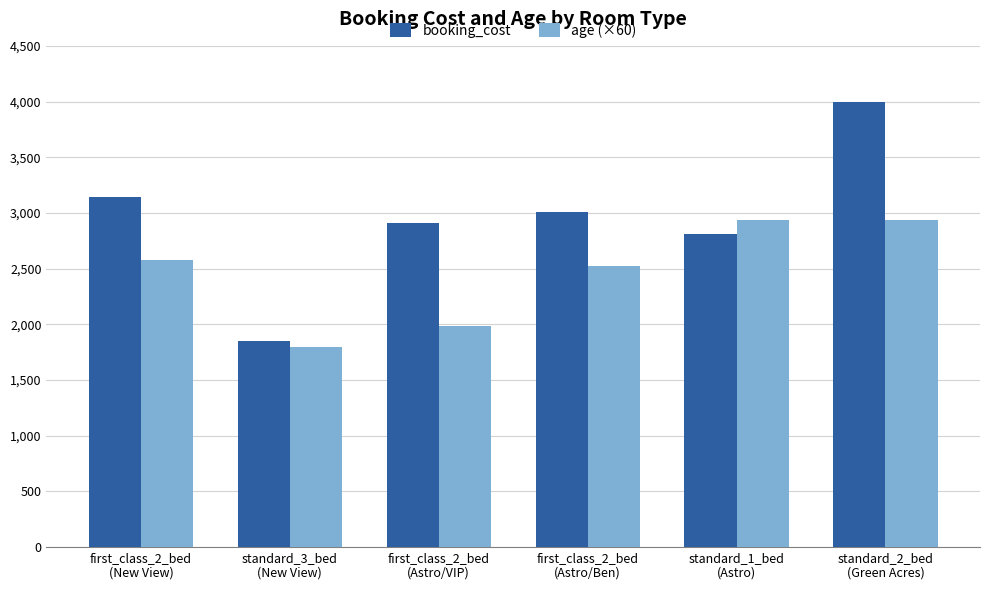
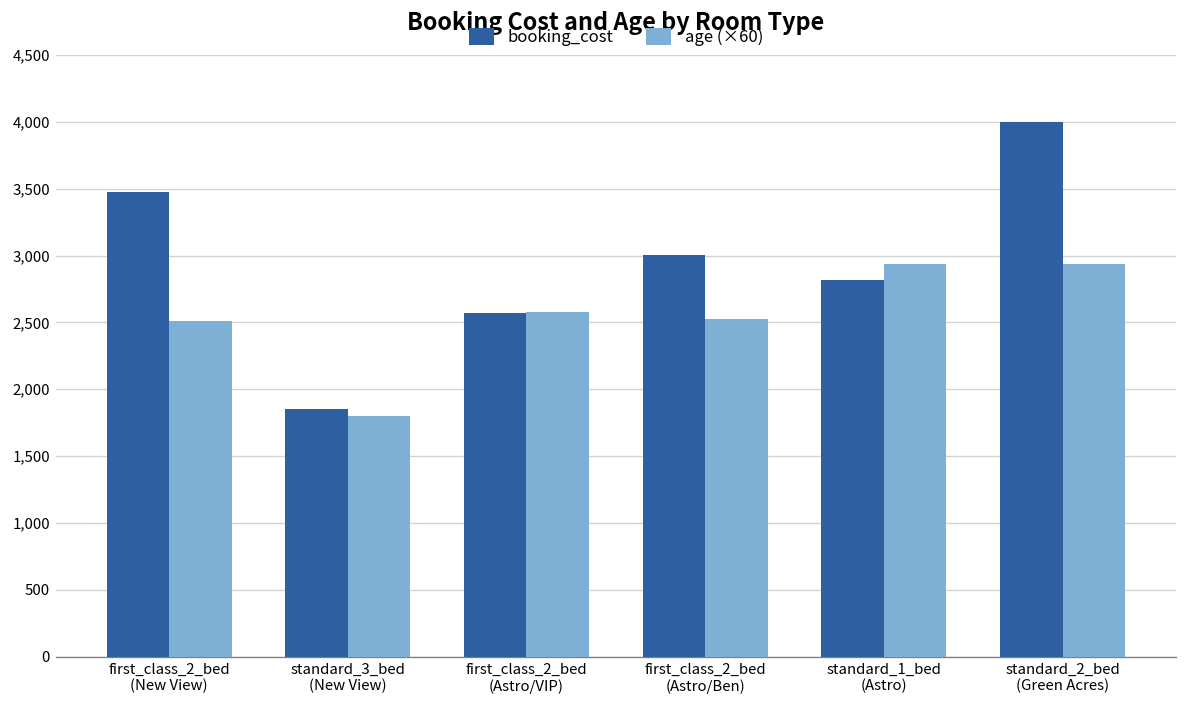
  {
    "booking_cost": {
-     "first_class_2_bed (New View)": "3,140",
+     "first_class_2_bed (New View)": "3,480",
      "standard_3_bed (New View)": "1,850",
-     "first_class_2_bed (Astro/VIP)": "2,910",
+     "first_class_2_bed (Astro/VIP)": "2,570",
      "first_class_2_bed (Astro/Ben)": "3,010",
      "standard_1_bed (Astro)": "2,810",
      "standard_2_bed (Green Acres)": "4,000"
    },
    "age (×60)": {
-     "first_class_2_bed (New View)": "2,580",
+     "first_class_2_bed (New View)": "2,510",
      "standard_3_bed (New View)": "1,800",
-     "first_class_2_bed (Astro/VIP)": "1,990",
+     "first_class_2_bed (Astro/VIP)": "2,580",
      "first_class_2_bed (Astro/Ben)": "2,530",
      "standard_1_bed (Astro)": "2,940",
      "standard_2_bed (Green Acres)": "2,940"
    }
  }
